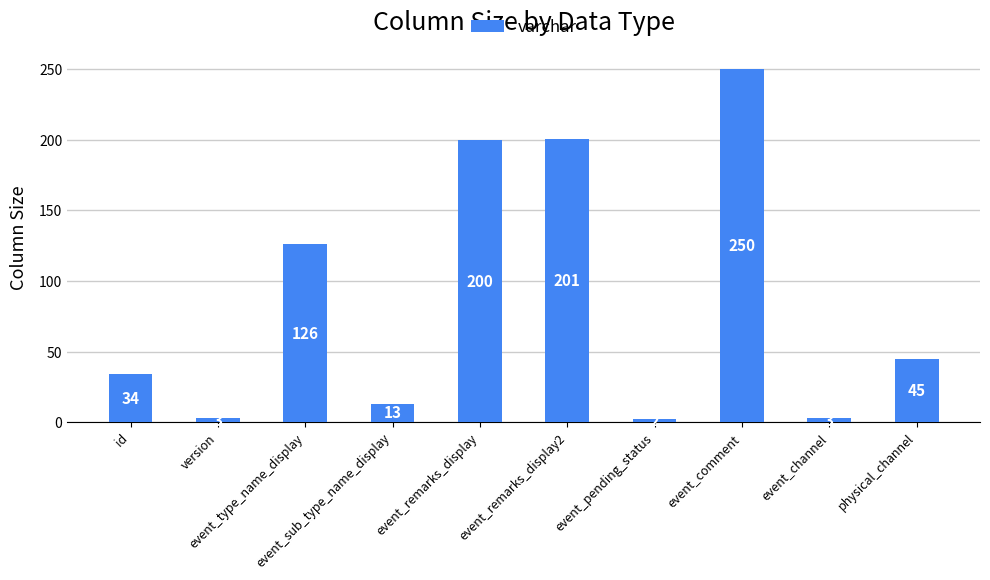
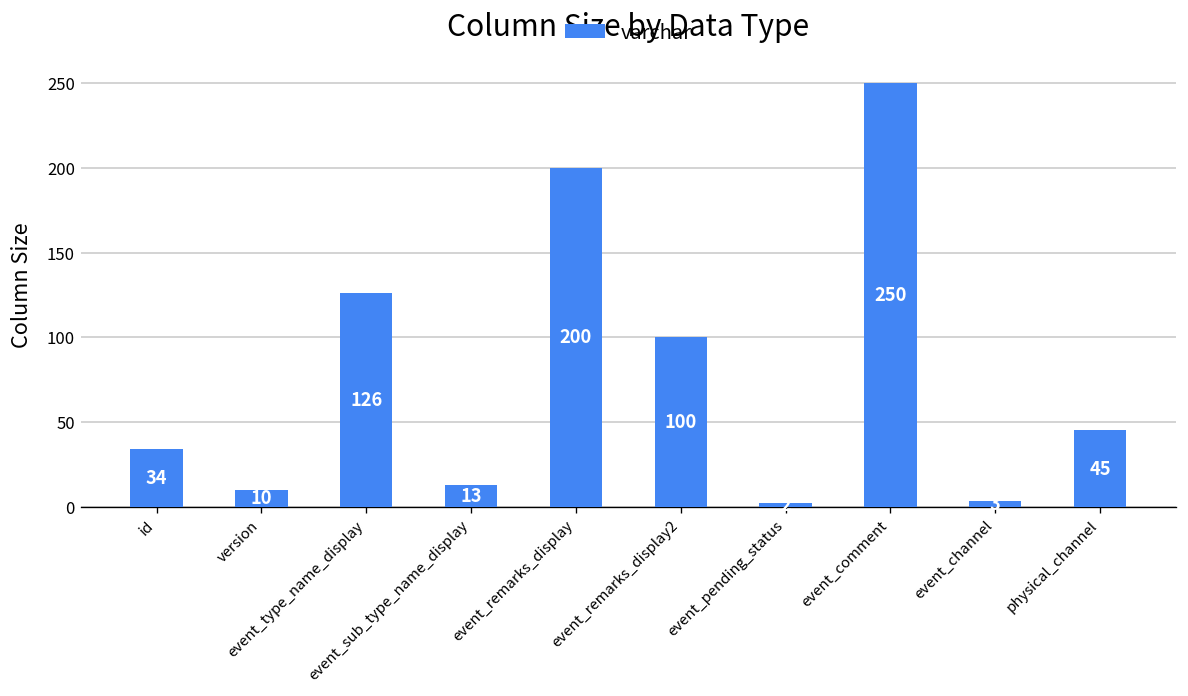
  {
    "id": 34,
-   "version": 3,
+   "version": 10,
    "event_type_name_display": 126,
    "event_sub_type_name_display": 13,
    "event_remarks_display": 200,
-   "event_remarks_display2": 201,
+   "event_remarks_display2": 100,
    "event_comment": 250,
    "physical_channel": 45
  }
